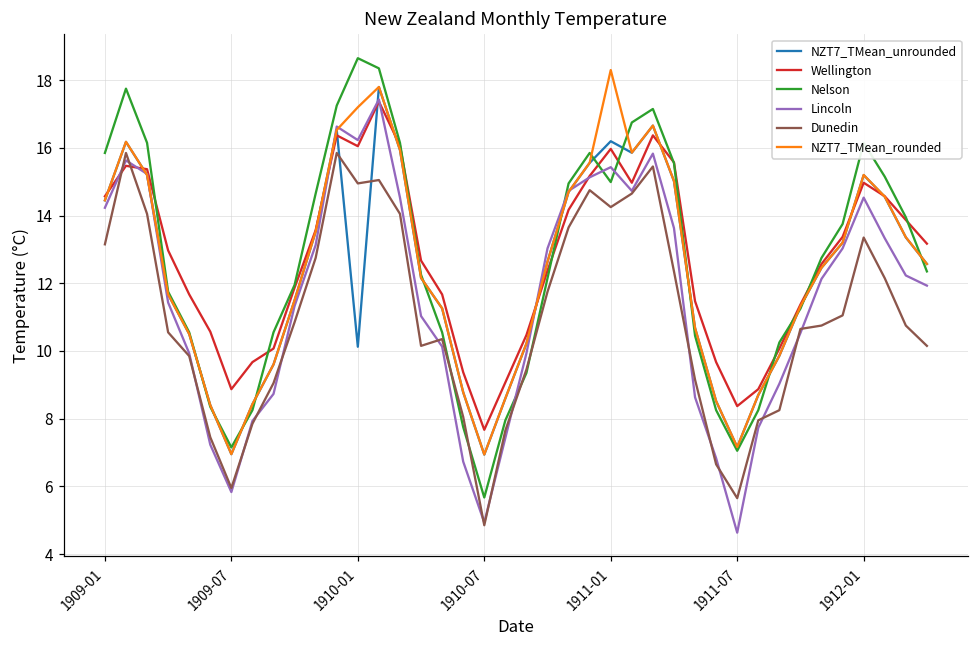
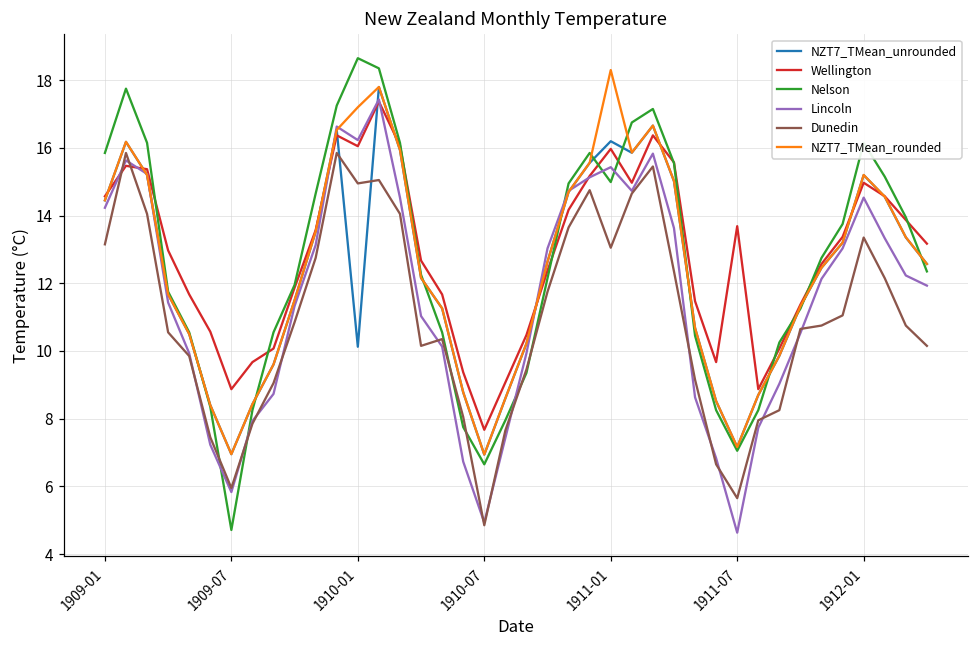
  {
    "NZT7_TMean_unrounded": {
      "1910-01": 10.1,
      "1911-01": 16.2
    },
    "Wellington": {
      "1909-01": 14.6,
      "1909-07": 8.9,
      "1910-01": 16.1,
      "1910-07": 7.7,
      "1911-01": 16.0,
-     "1911-07": 8.4,
+     "1911-07": 13.7,
      "1912-01": 15.0
    },
    "Nelson": {
      "1909-01": 15.9,
-     "1909-07": 7.2,
+     "1909-07": 4.7,
      "1910-01": 18.7,
-     "1910-07": 5.7,
+     "1910-07": 6.7,
      "1911-01": 15.0,
      "1911-07": 7.1
    },
    "Lincoln": {
      "1909-01": 14.2,
      "1909-07": 5.8,
      "1910-01": 16.2,
      "1911-01": 15.4,
      "1911-07": 4.6,
      "1912-01": 14.5
    },
    "Dunedin": {
      "1909-01": 13.2,
      "1909-07": 5.9,
      "1910-01": 15.0,
-     "1911-01": 14.3,
+     "1911-01": 13.1,
      "1911-07": 5.6,
      "1912-01": 13.4
    },
    "NZT7_TMean_rounded": {
      "1910-01": 17.2,
      "1911-01": 18.3
    }
  }
